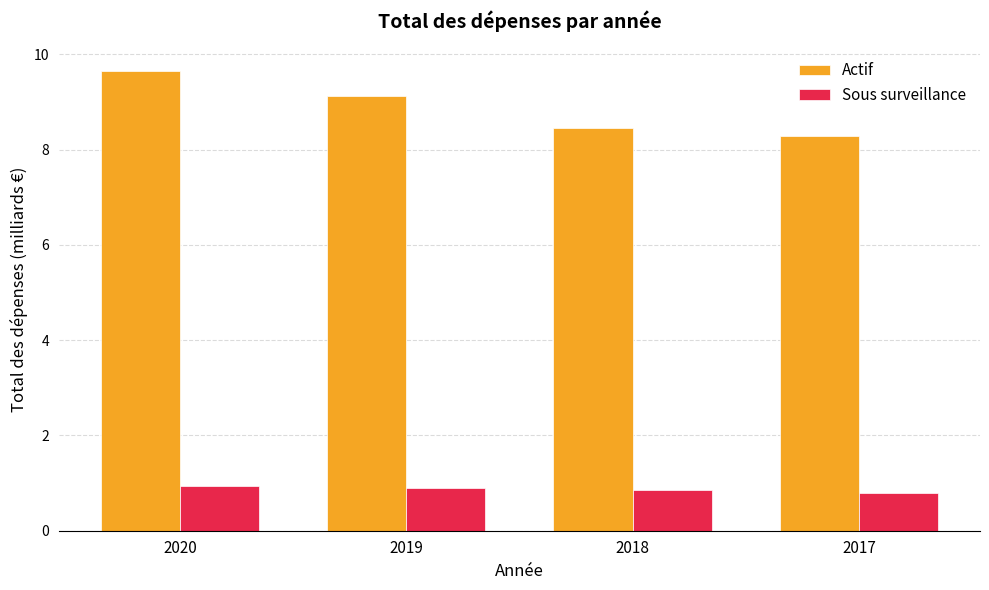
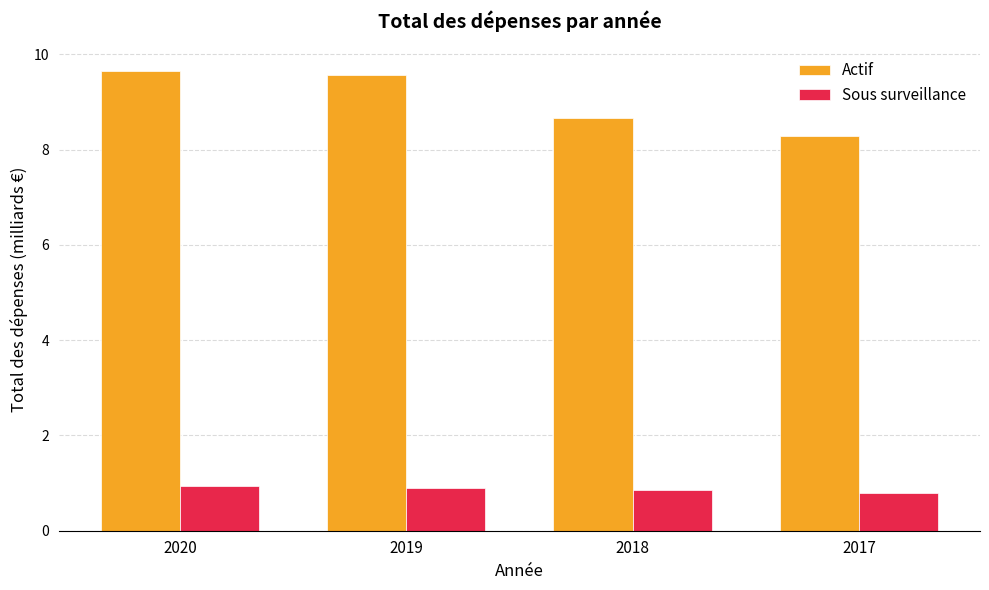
  {
    "Actif": {
      "2020": 9.6,
-     "2019": 9.1,
-     "2018": 8.5,
+     "2019": 9.6,
+     "2018": 8.7,
      "2017": 8.3
    },
    "Sous surveillance": {
      "2020": 0.9,
      "2019": 0.9,
      "2018": 0.8,
      "2017": 0.8
    }
  }
